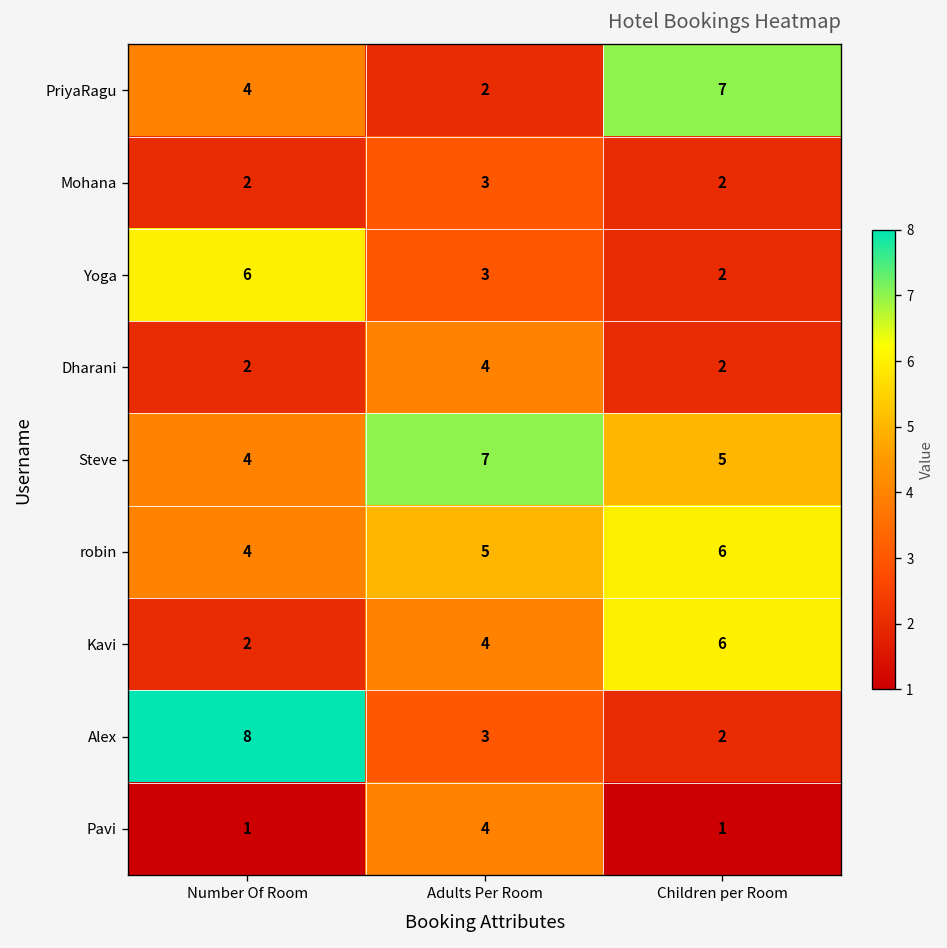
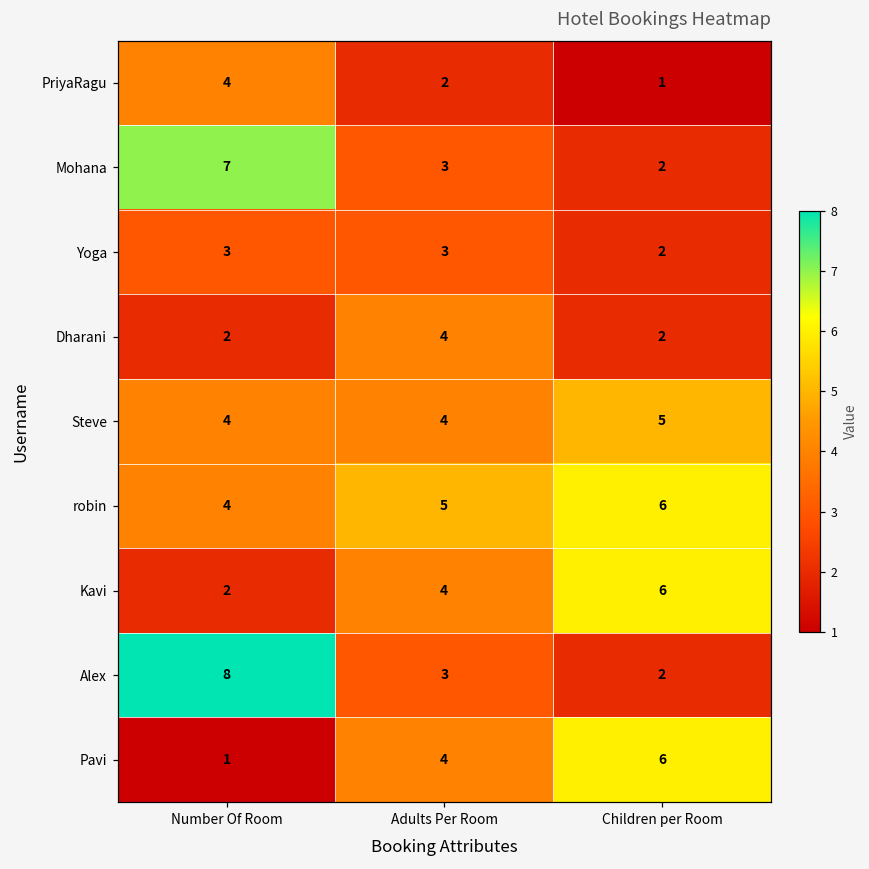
  {
    "PriyaRagu": {
      "Number Of Room": 4,
      "Adults Per Room": 2,
-     "Children per Room": 7
+     "Children per Room": 1
    },
    "Mohana": {
-     "Number Of Room": 2,
+     "Number Of Room": 7,
      "Adults Per Room": 3,
      "Children per Room": 2
    },
    "Yoga": {
-     "Number Of Room": 6,
+     "Number Of Room": 3,
      "Adults Per Room": 3,
      "Children per Room": 2
    },
    "Dharani": {
      "Number Of Room": 2,
      "Adults Per Room": 4,
      "Children per Room": 2
    },
    "Steve": {
      "Number Of Room": 4,
-     "Adults Per Room": 7,
+     "Adults Per Room": 4,
      "Children per Room": 5
    },
    "robin": {
      "Number Of Room": 4,
      "Adults Per Room": 5,
      "Children per Room": 6
    },
    "Kavi": {
      "Number Of Room": 2,
      "Adults Per Room": 4,
      "Children per Room": 6
    },
    "Alex": {
      "Number Of Room": 8,
      "Adults Per Room": 3,
      "Children per Room": 2
    },
    "Pavi": {
      "Number Of Room": 1,
      "Adults Per Room": 4,
-     "Children per Room": 1
+     "Children per Room": 6
    }
  }
